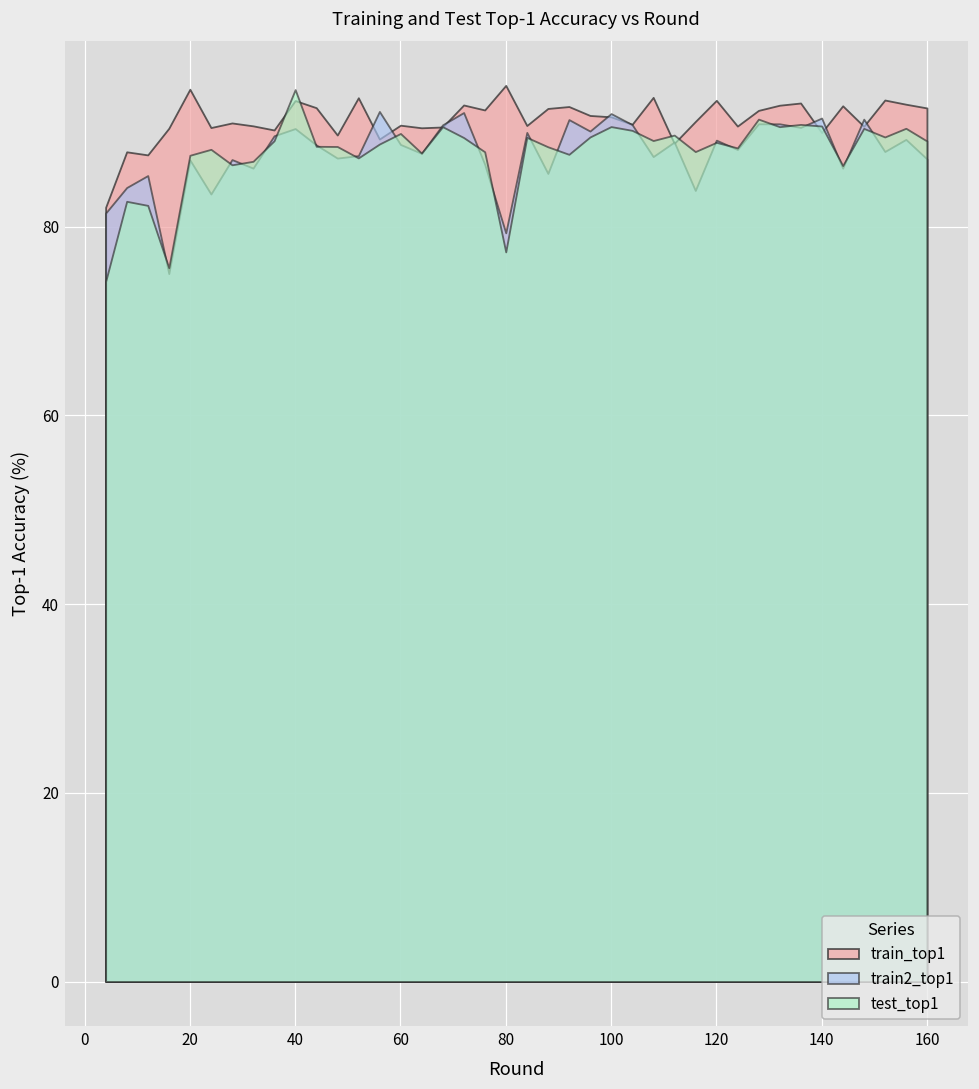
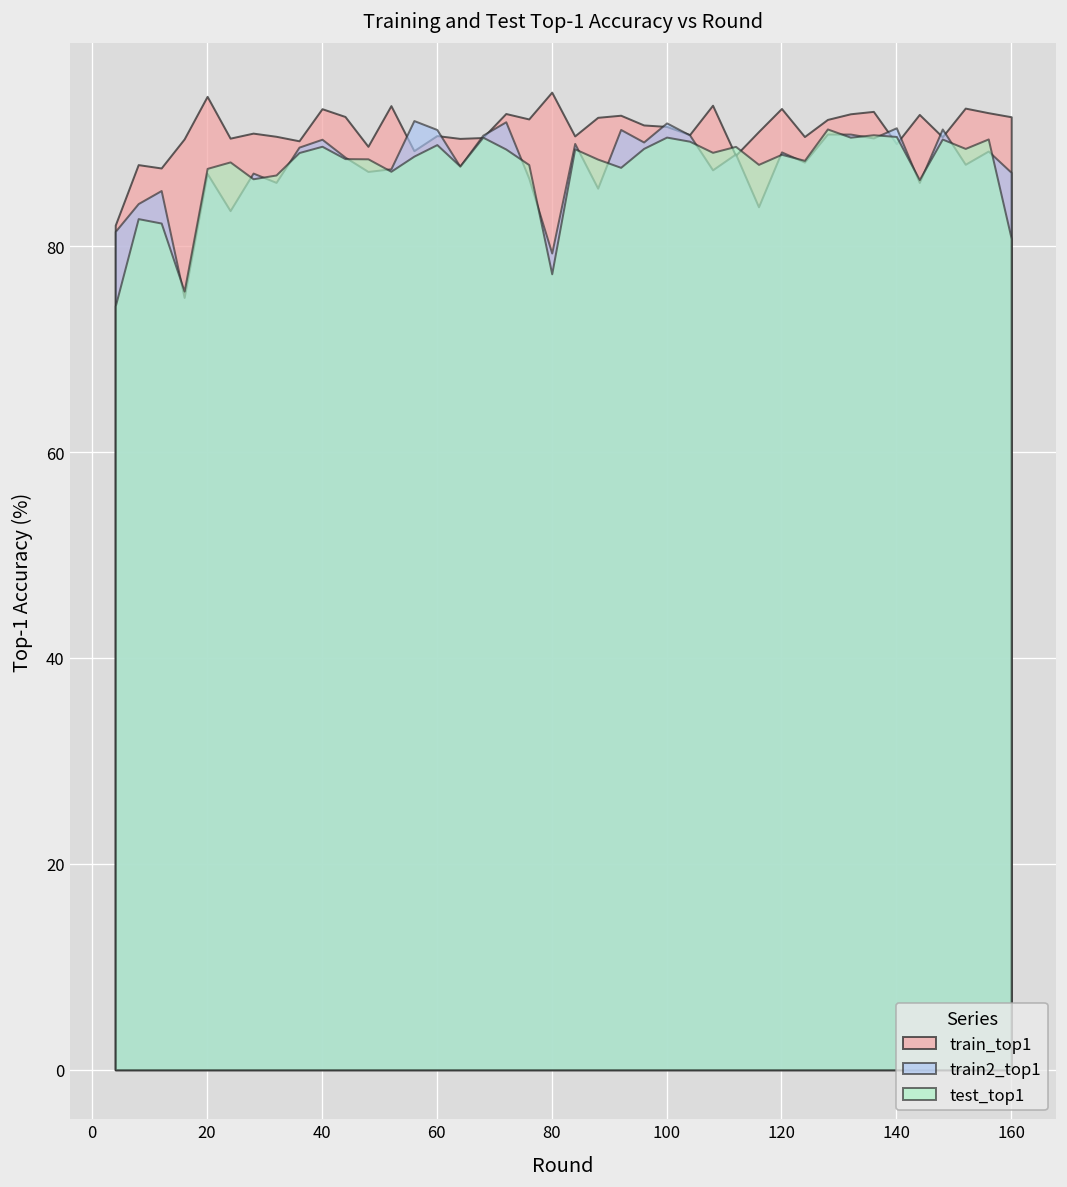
  {
    "train_top1": {
      "20": 95,
      "40": 93,
      "60": 91,
      "80": 95,
      "100": 92,
      "120": 93,
      "140": 90,
      "160": 93
    },
    "train2_top1": {
      "20": 87,
      "40": 90,
-     "60": 89,
+     "60": 91,
      "80": 79,
      "100": 92,
      "140": 92,
      "160": 87
    },
    "test_top1": {
      "20": 88,
-     "40": 95,
+     "40": 90,
      "60": 90,
      "80": 77,
      "100": 91,
      "140": 91,
-     "160": 89
+     "160": 81
    }
  }
